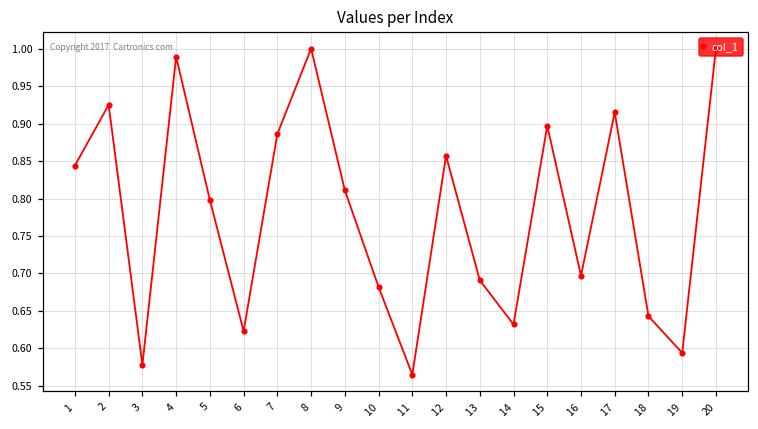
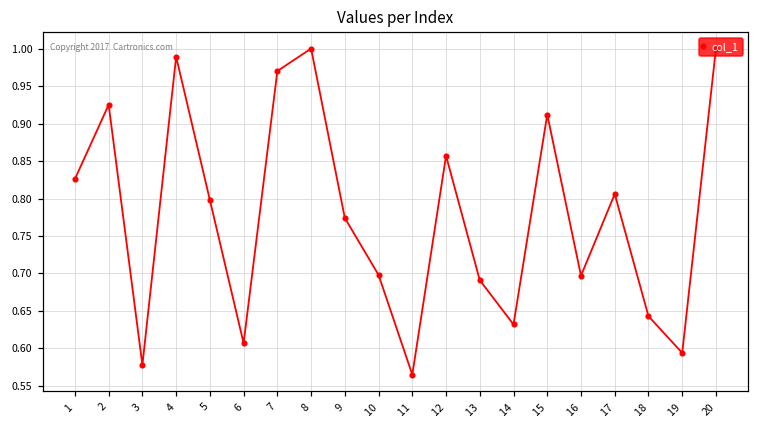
  {
-   "1": 0.84,
+   "1": 0.83,
    "2": 0.93,
    "3": 0.58,
    "5": 0.80,
-   "6": 0.62,
-   "7": 0.89,
+   "6": 0.61,
+   "7": 0.97,
    "8": 1.00,
-   "9": 0.81,
-   "10": 0.68,
+   "9": 0.77,
+   "10": 0.70,
    "11": 0.57,
    "12": 0.86,
    "13": 0.69,
    "14": 0.63,
-   "15": 0.90,
+   "15": 0.91,
    "16": 0.70,
-   "17": 0.92,
+   "17": 0.81,
    "18": 0.64,
    "19": 0.59
  }
